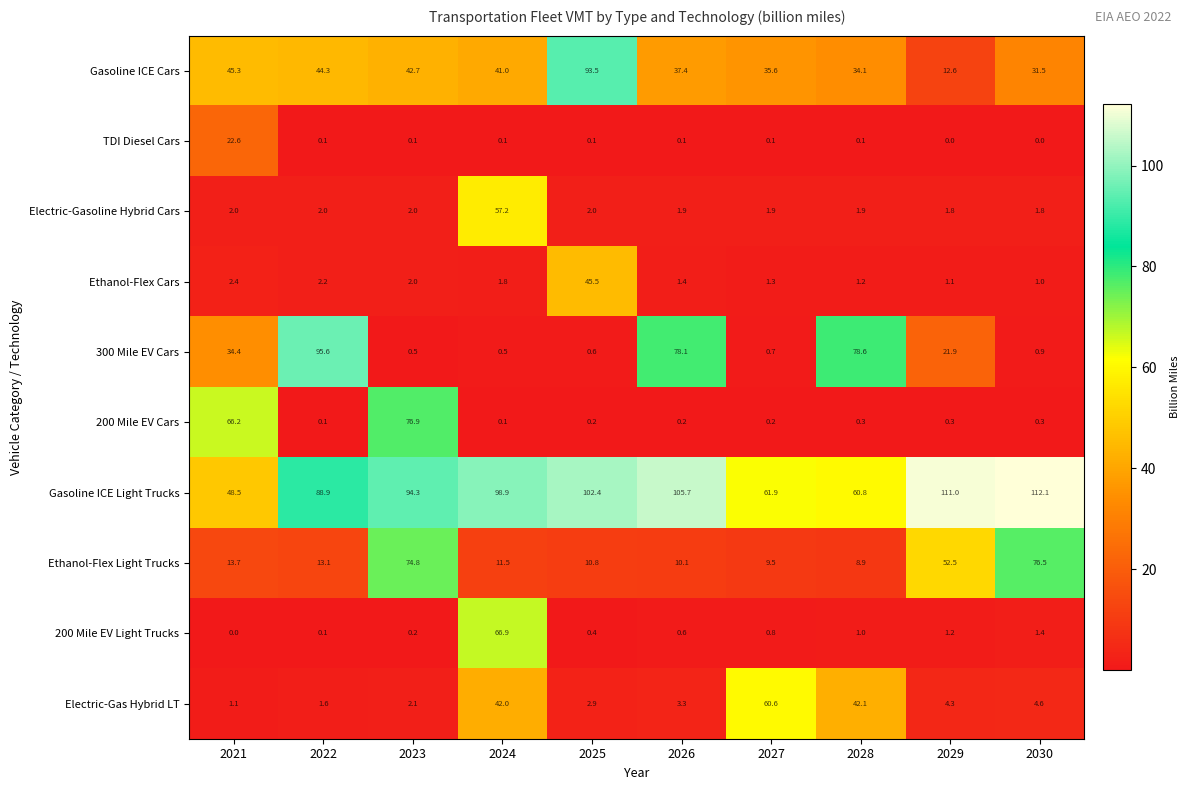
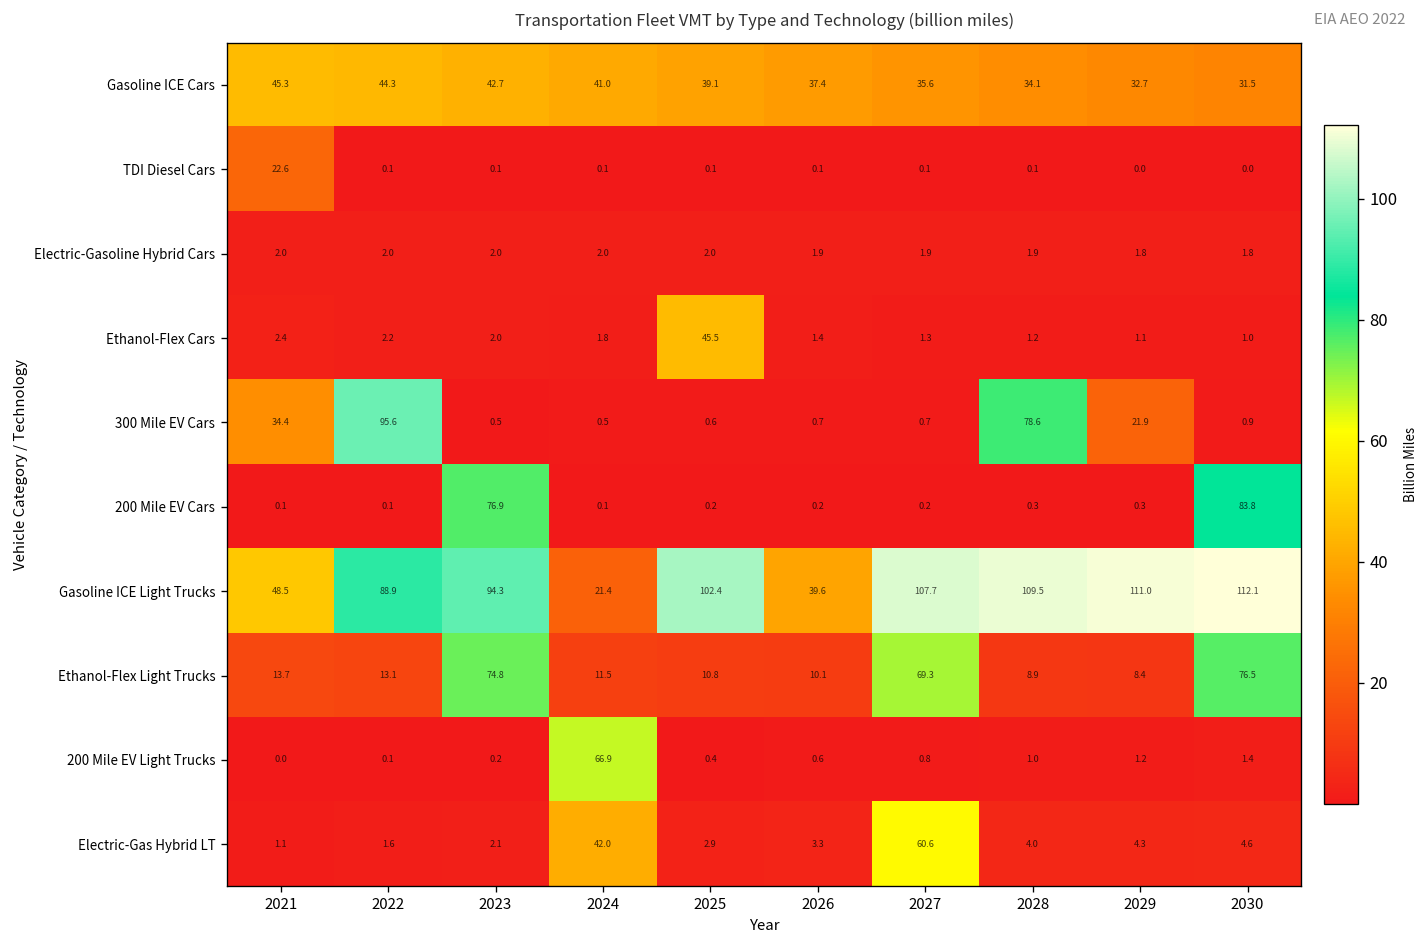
  {
    "Gasoline ICE Cars": {
      "2021": 45.3,
      "2022": 44.3,
      "2023": 42.7,
      "2024": 41.0,
-     "2025": 93.5,
+     "2025": 39.1,
      "2026": 37.4,
      "2027": 35.6,
      "2028": 34.1,
-     "2029": 12.6,
+     "2029": 32.7,
      "2030": 31.5
    },
    "TDI Diesel Cars": {
      "2021": 22.6,
      "2022": 0.1,
      "2023": 0.1,
      "2024": 0.1,
      "2025": 0.1,
      "2026": 0.1,
      "2027": 0.1,
      "2028": 0.1,
      "2029": 0.0,
      "2030": 0.0
    },
    "Electric-Gasoline Hybrid Cars": {
      "2021": 2.0,
      "2022": 2.0,
      "2023": 2.0,
-     "2024": 57.2,
+     "2024": 2.0,
      "2025": 2.0,
      "2026": 1.9,
      "2027": 1.9,
      "2028": 1.9,
      "2029": 1.8,
      "2030": 1.8
    },
    "Ethanol-Flex Cars": {
      "2021": 2.4,
      "2022": 2.2,
      "2023": 2.0,
      "2024": 1.8,
      "2025": 45.5,
      "2026": 1.4,
      "2027": 1.3,
      "2028": 1.2,
      "2029": 1.1,
      "2030": 1.0
    },
    "300 Mile EV Cars": {
      "2021": 34.4,
      "2022": 95.6,
      "2023": 0.5,
      "2024": 0.5,
      "2025": 0.6,
-     "2026": 78.1,
+     "2026": 0.7,
      "2027": 0.7,
      "2028": 78.6,
      "2029": 21.9,
      "2030": 0.9
    },
    "200 Mile EV Cars": {
-     "2021": 66.2,
+     "2021": 0.1,
      "2022": 0.1,
      "2023": 76.9,
      "2024": 0.1,
      "2025": 0.2,
      "2026": 0.2,
      "2027": 0.2,
      "2028": 0.3,
      "2029": 0.3,
-     "2030": 0.3
+     "2030": 83.8
    },
    "Gasoline ICE Light Trucks": {
      "2021": 48.5,
      "2022": 88.9,
      "2023": 94.3,
-     "2024": 98.9,
+     "2024": 21.4,
      "2025": 102.4,
-     "2026": 105.7,
-     "2027": 61.9,
-     "2028": 60.8,
+     "2026": 39.6,
+     "2027": 107.7,
+     "2028": 109.5,
      "2029": 111.0,
      "2030": 112.1
    },
    "Ethanol-Flex Light Trucks": {
      "2021": 13.7,
      "2022": 13.1,
      "2023": 74.8,
      "2024": 11.5,
      "2025": 10.8,
      "2026": 10.1,
-     "2027": 9.5,
+     "2027": 69.3,
      "2028": 8.9,
-     "2029": 52.5,
+     "2029": 8.4,
      "2030": 76.5
    },
    "200 Mile EV Light Trucks": {
      "2021": 0.0,
      "2022": 0.1,
      "2023": 0.2,
      "2024": 66.9,
      "2025": 0.4,
      "2026": 0.6,
      "2027": 0.8,
      "2028": 1.0,
      "2029": 1.2,
      "2030": 1.4
    },
    "Electric-Gas Hybrid LT": {
      "2021": 1.1,
      "2022": 1.6,
      "2023": 2.1,
      "2024": 42.0,
      "2025": 2.9,
      "2026": 3.3,
      "2027": 60.6,
-     "2028": 42.1,
+     "2028": 4.0,
      "2029": 4.3,
      "2030": 4.6
    }
  }
